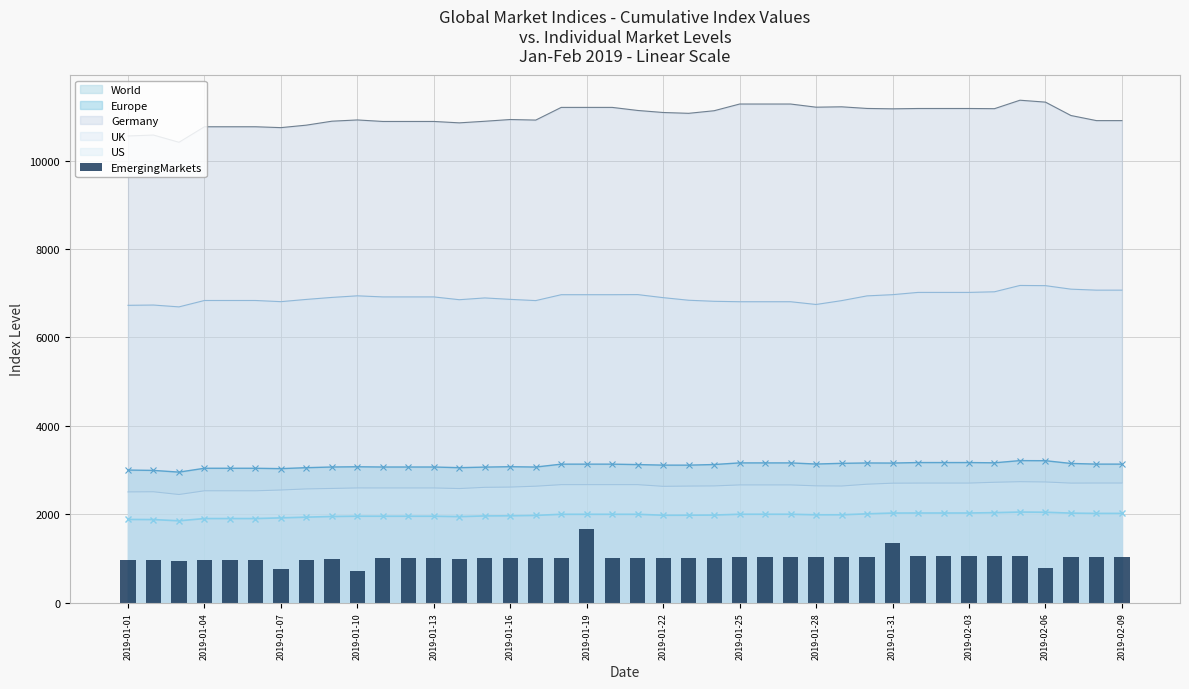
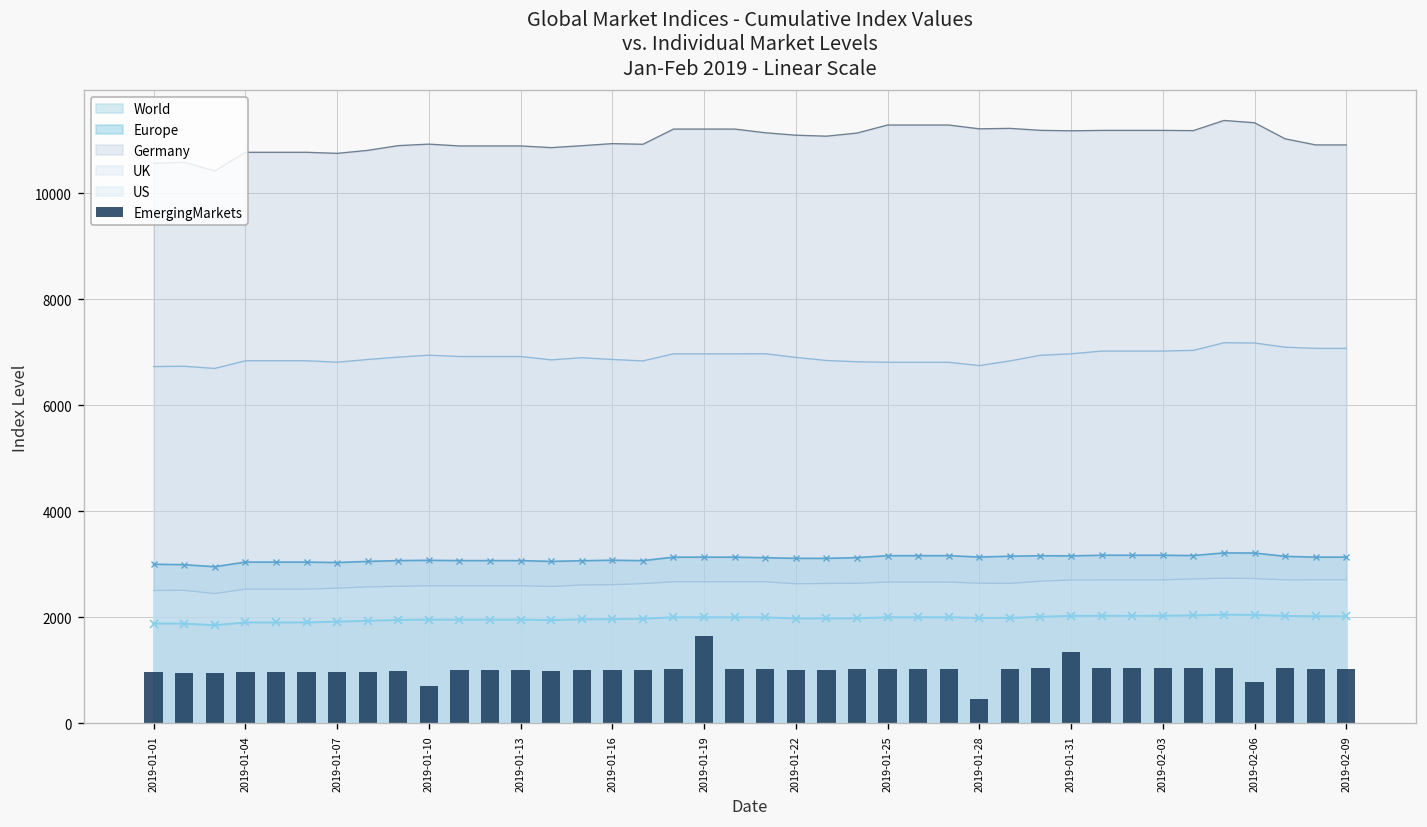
  {
    "EmergingMarkets": {
      "2019-01-01": 1000,
      "2019-01-04": 1000,
-     "2019-01-07": 800,
+     "2019-01-07": 1000,
      "2019-01-10": 700,
      "2019-01-13": 1000,
      "2019-01-16": 1000,
      "2019-01-19": 1700,
      "2019-01-22": 1000,
      "2019-01-25": 1000,
-     "2019-01-28": 1000,
+     "2019-01-28": 500,
      "2019-01-31": 1400,
      "2019-02-03": 1100,
      "2019-02-06": 800,
      "2019-02-09": 1000
    }
  }
